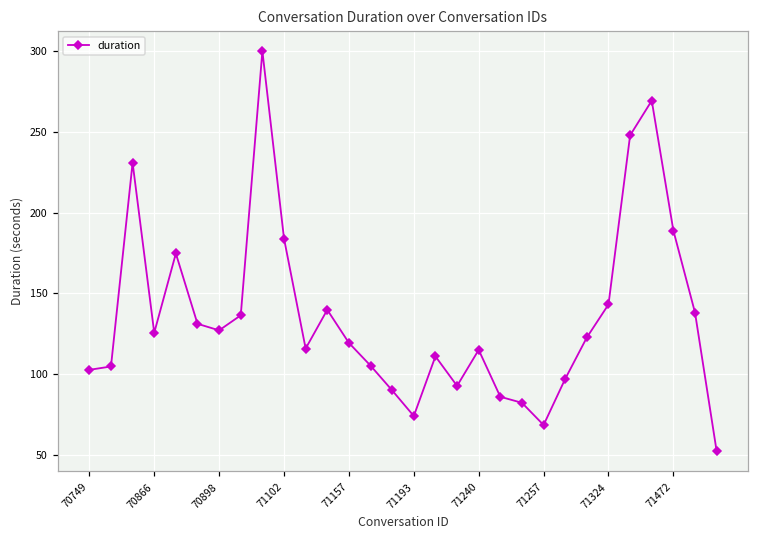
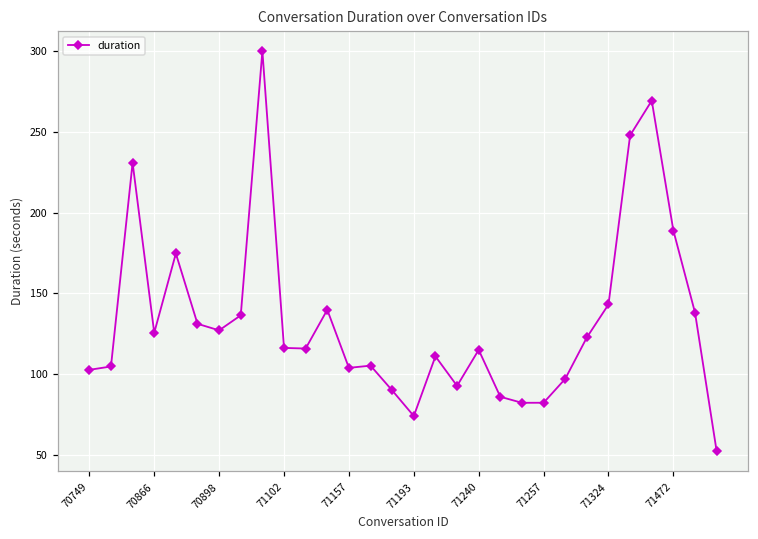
  {
    "70749": 103,
    "70866": 125,
    "70898": 127,
-   "71102": 184,
-   "71157": 119,
+   "71102": 116,
+   "71157": 104,
    "71193": 74,
    "71240": 115,
-   "71257": 68,
+   "71257": 82,
    "71324": 143,
    "71472": 189
  }
